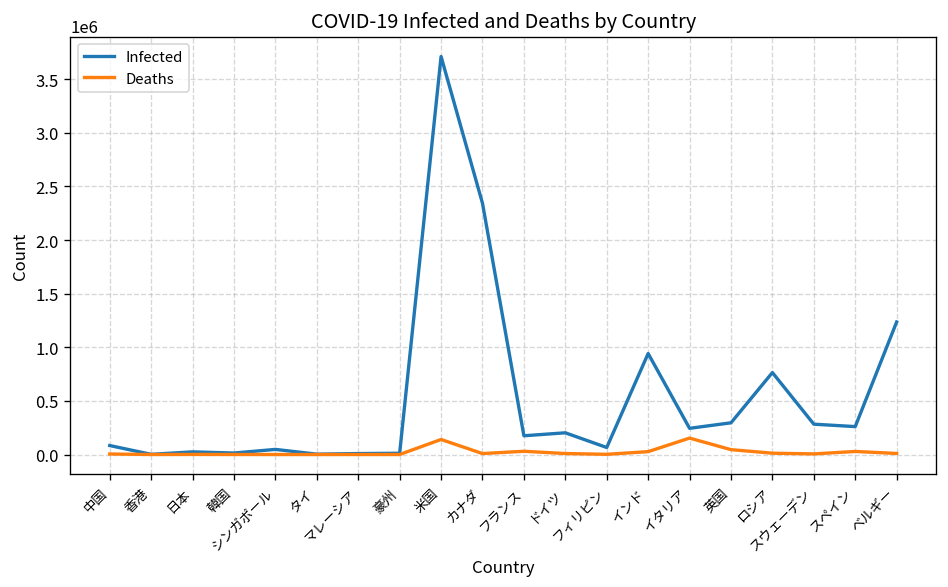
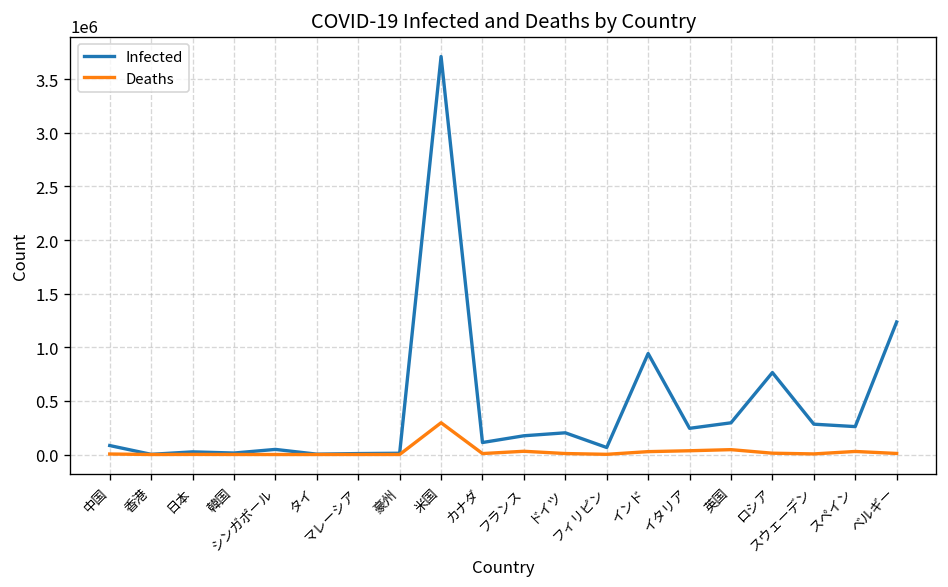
  {
    "Infected": {
      "中国": 100000,
      "シンガポール": 0,
      "米国": 3700000,
-     "カナダ": 2300000,
+     "カナダ": 100000,
      "フランス": 200000,
      "ドイツ": 200000,
      "フィリピン": 100000,
      "インド": 900000,
      "イタリア": 200000,
      "英国": 300000,
      "ロシア": 800000,
      "スウェーデン": 300000,
      "スペイン": 300000,
      "ベルギー": 1200000
    },
    "Deaths": {
      "中国": 0,
      "シンガポール": 0,
-     "米国": 100000,
+     "米国": 300000,
      "カナダ": 0,
      "フランス": 0,
      "ドイツ": 0,
      "フィリピン": 0,
      "インド": 0,
-     "イタリア": 200000,
+     "イタリア": 0,
      "英国": 0,
      "ロシア": 0,
      "スウェーデン": 0,
      "スペイン": 0,
      "ベルギー": 0
    }
  }
